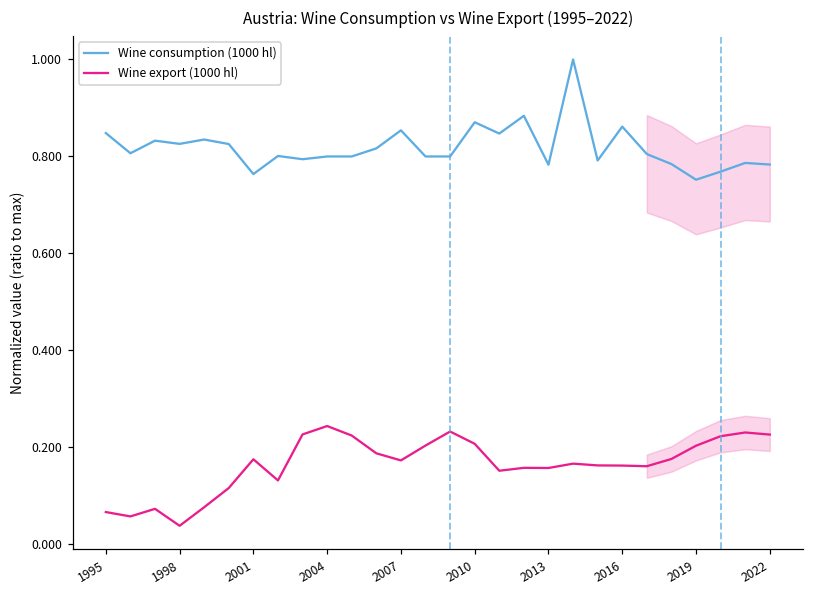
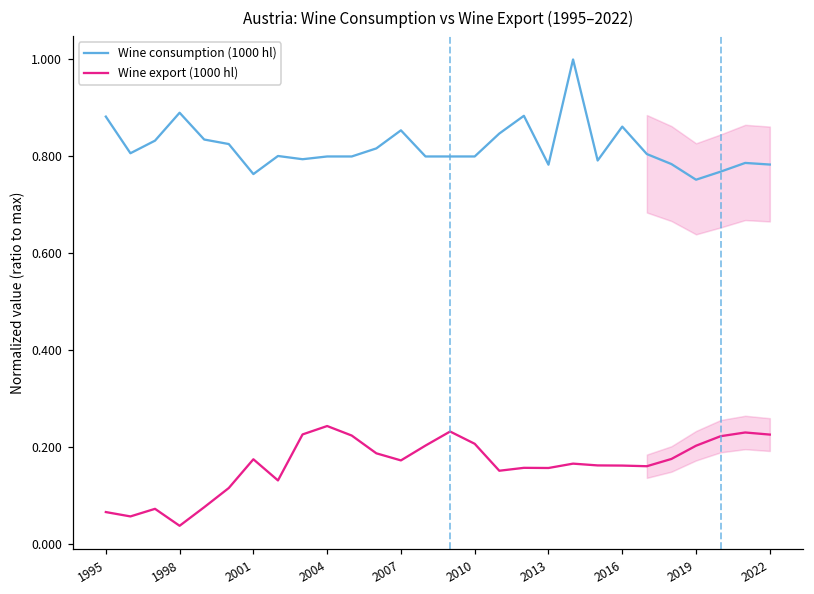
  {
    "Wine consumption (1000 hl)": {
-     "1995": 0.85,
-     "1998": 0.83,
+     "1995": 0.88,
+     "1998": 0.89,
      "2001": 0.76,
      "2004": 0.80,
      "2007": 0.85,
-     "2010": 0.87,
+     "2010": 0.80,
      "2013": 0.78,
      "2016": 0.86,
      "2019": 0.75,
      "2022": 0.78
    }
  }
